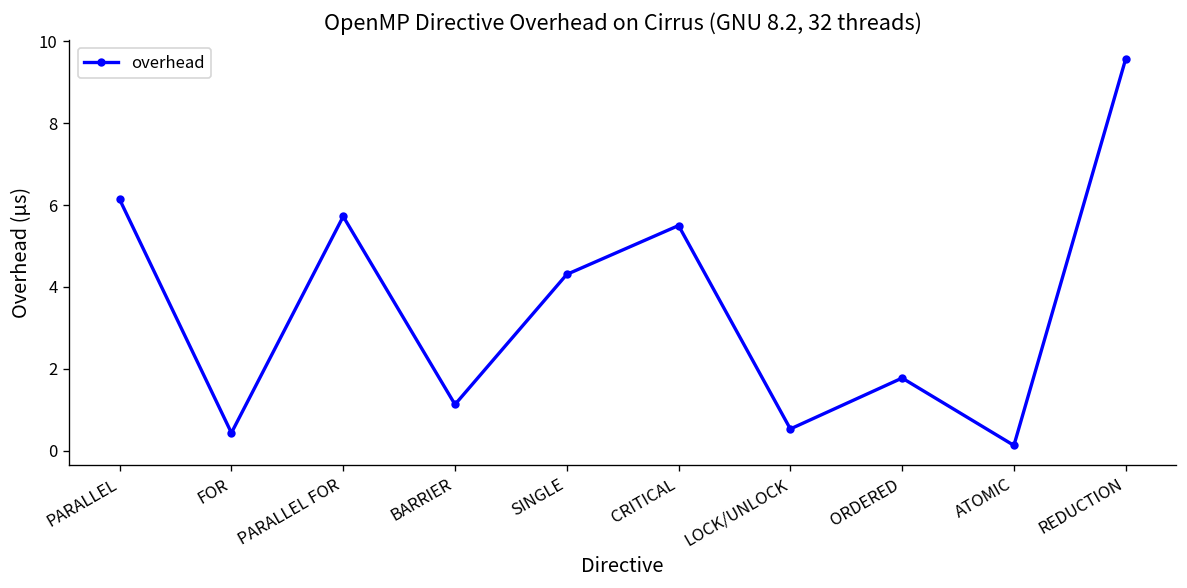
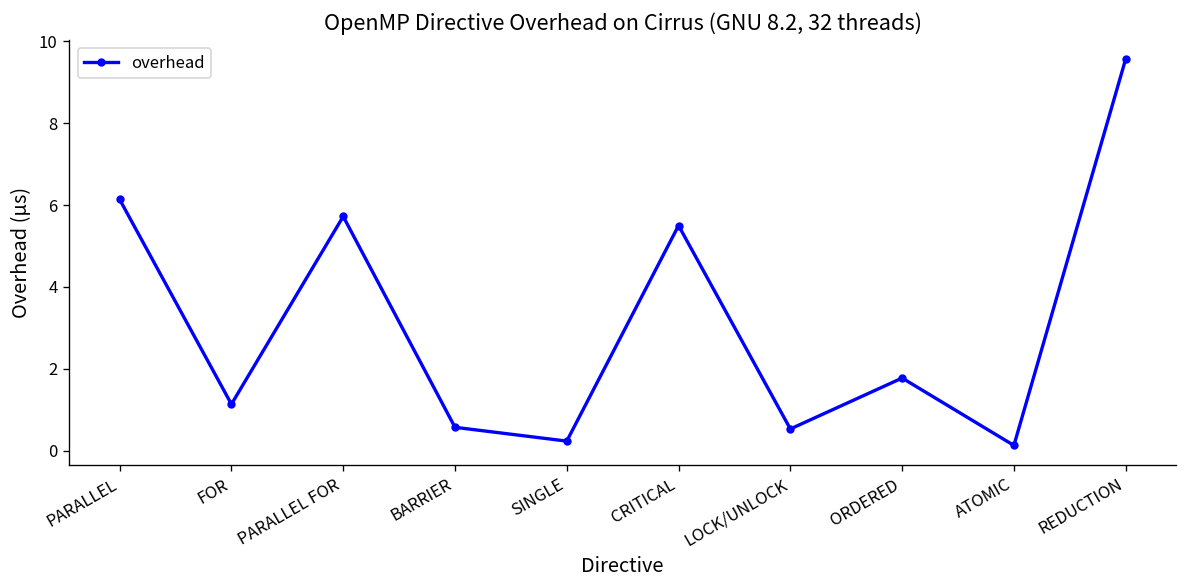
  {
    "PARALLEL": 6.1,
-   "FOR": 0.4,
+   "FOR": 1.1,
    "PARALLEL FOR": 5.7,
-   "BARRIER": 1.1,
-   "SINGLE": 4.3,
+   "BARRIER": 0.6,
+   "SINGLE": 0.2,
    "CRITICAL": 5.5,
    "LOCK/UNLOCK": 0.5,
    "ORDERED": 1.8,
    "ATOMIC": 0.1,
    "REDUCTION": 9.6
  }
